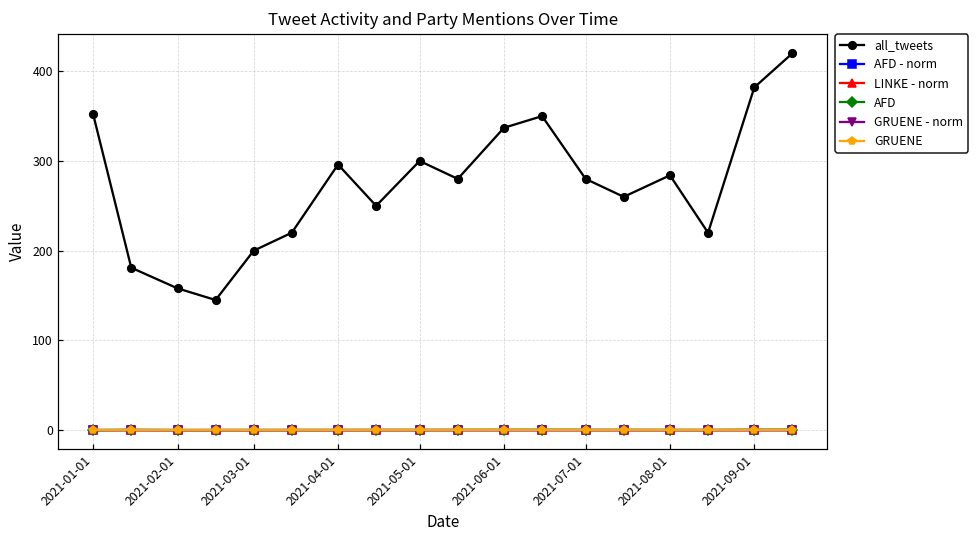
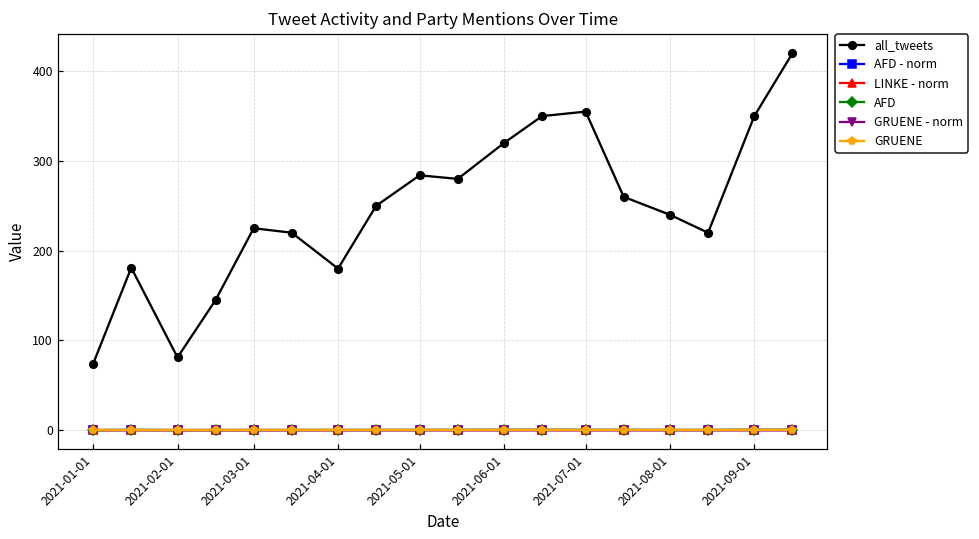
  {
    "all_tweets": {
-     "2021-01-01": 350,
-     "2021-02-01": 160,
-     "2021-03-01": 200,
-     "2021-04-01": 300,
-     "2021-05-01": 300,
-     "2021-06-01": 340,
-     "2021-07-01": 280,
-     "2021-08-01": 280,
-     "2021-09-01": 380
+     "2021-01-01": 70,
+     "2021-02-01": 80,
+     "2021-03-01": 230,
+     "2021-04-01": 180,
+     "2021-05-01": 280,
+     "2021-06-01": 320,
+     "2021-07-01": 360,
+     "2021-08-01": 240,
+     "2021-09-01": 350
    },
    "GRUENE": {
      "2021-01-01": 0,
      "2021-02-01": 0,
      "2021-03-01": 0,
      "2021-04-01": 0,
      "2021-05-01": 0,
      "2021-06-01": 0,
      "2021-07-01": 0,
      "2021-08-01": 0,
      "2021-09-01": 0
    }
  }
